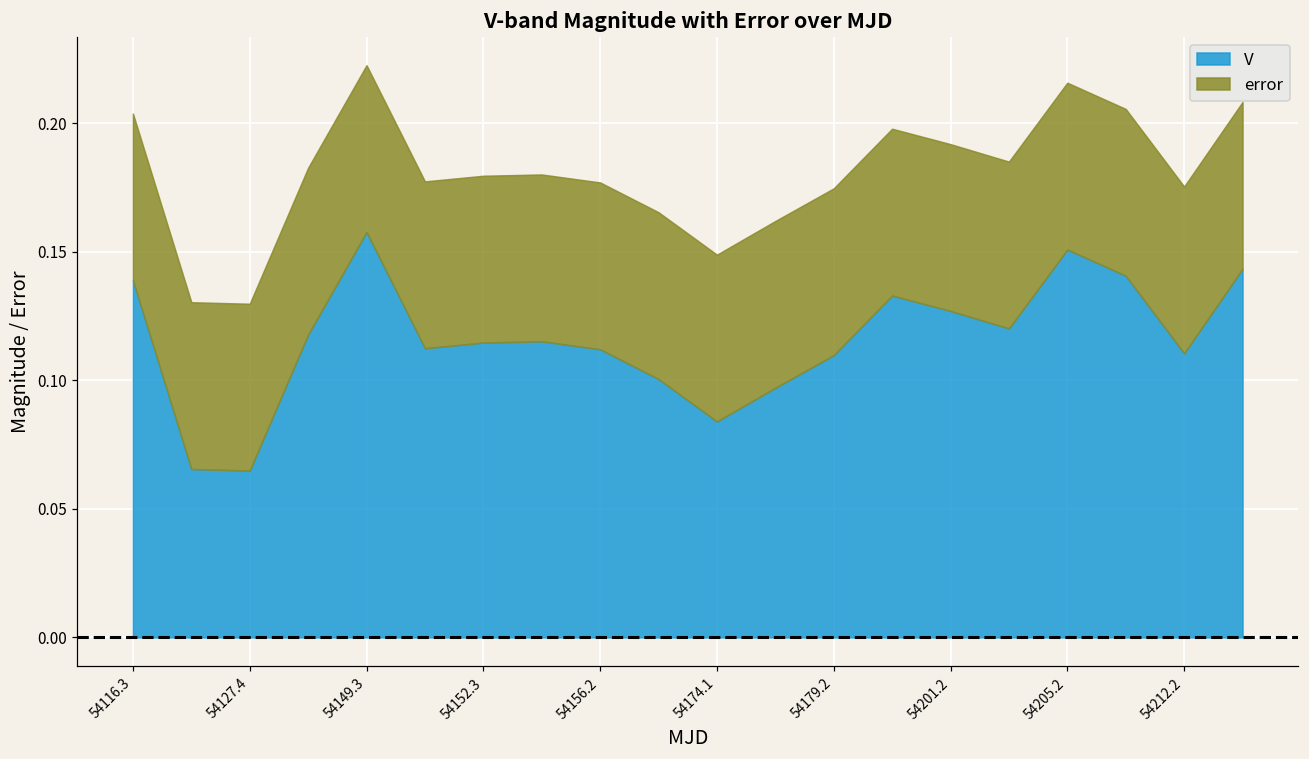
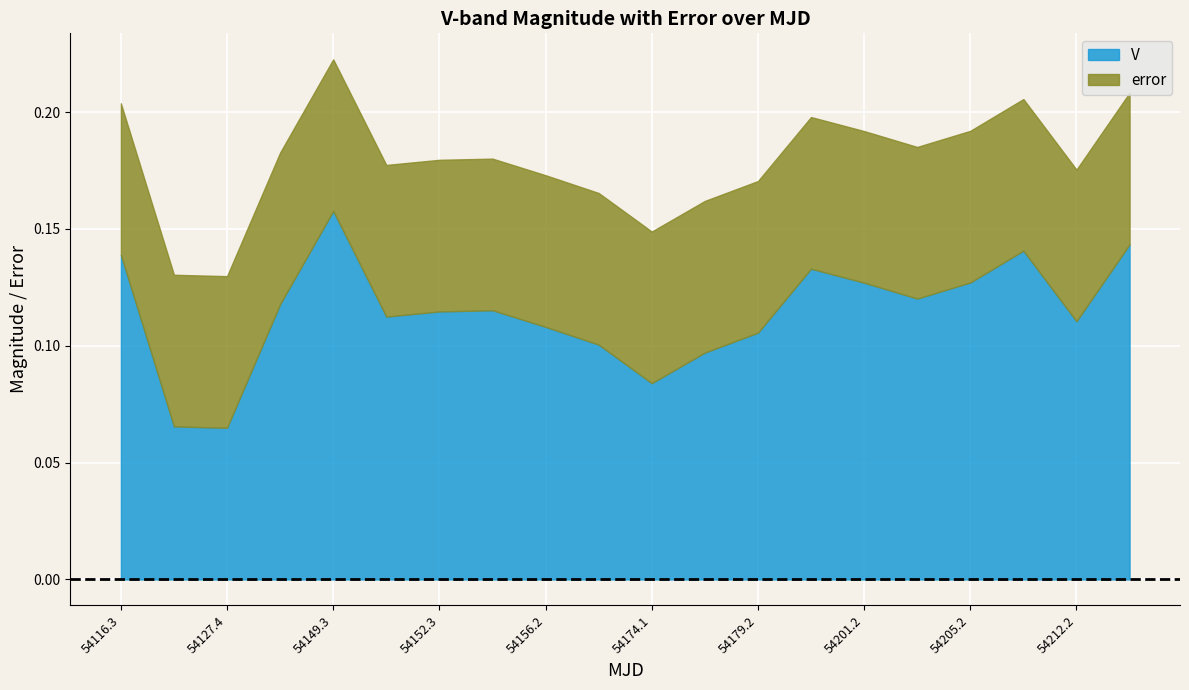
  {
    "V": {
      "54116.3": 0.139,
      "54127.4": 0.065,
      "54149.3": 0.158,
      "54152.3": 0.115,
-     "54156.2": 0.112,
+     "54156.2": 0.108,
      "54174.1": 0.084,
-     "54179.2": 0.110,
+     "54179.2": 0.106,
      "54201.2": 0.127,
-     "54205.2": 0.151,
+     "54205.2": 0.127,
      "54212.2": 0.111
    },
    "error": {
      "54116.3": 0.065,
      "54127.4": 0.065,
      "54149.3": 0.065,
      "54152.3": 0.065,
      "54156.2": 0.065,
      "54174.1": 0.065,
      "54179.2": 0.065,
      "54201.2": 0.065,
      "54205.2": 0.065,
      "54212.2": 0.065
    }
  }
